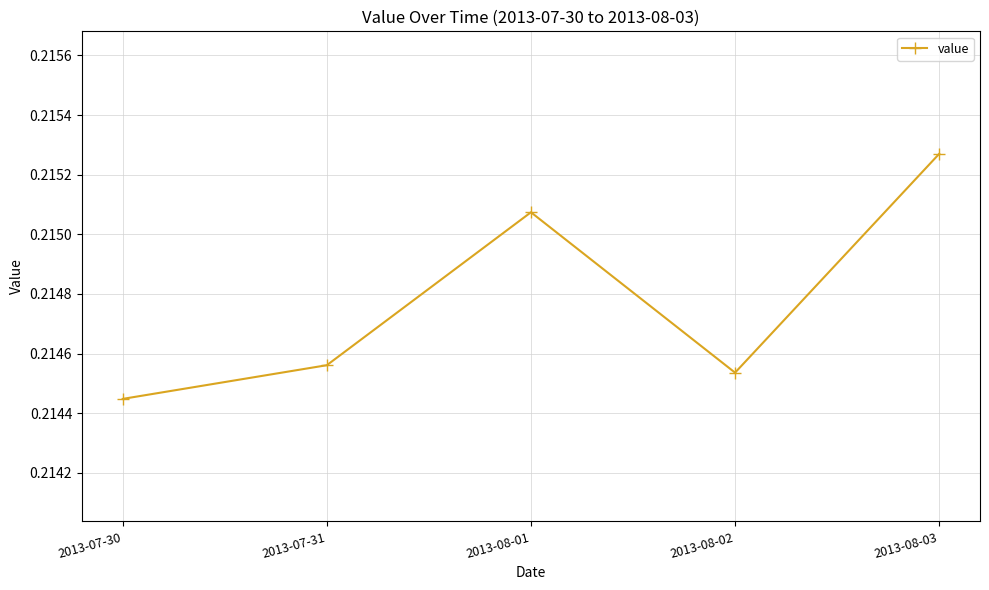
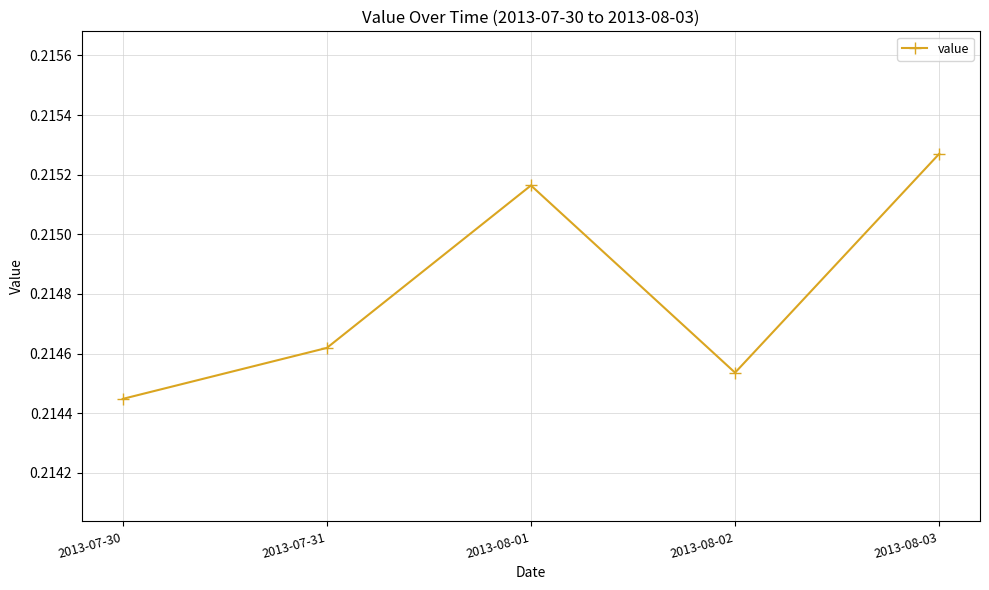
  {
    "2013-07-30": 0.21445,
-   "2013-07-31": 0.21456,
-   "2013-08-01": 0.21507,
+   "2013-07-31": 0.21462,
+   "2013-08-01": 0.21516,
    "2013-08-02": 0.21454,
    "2013-08-03": 0.21527
  }
